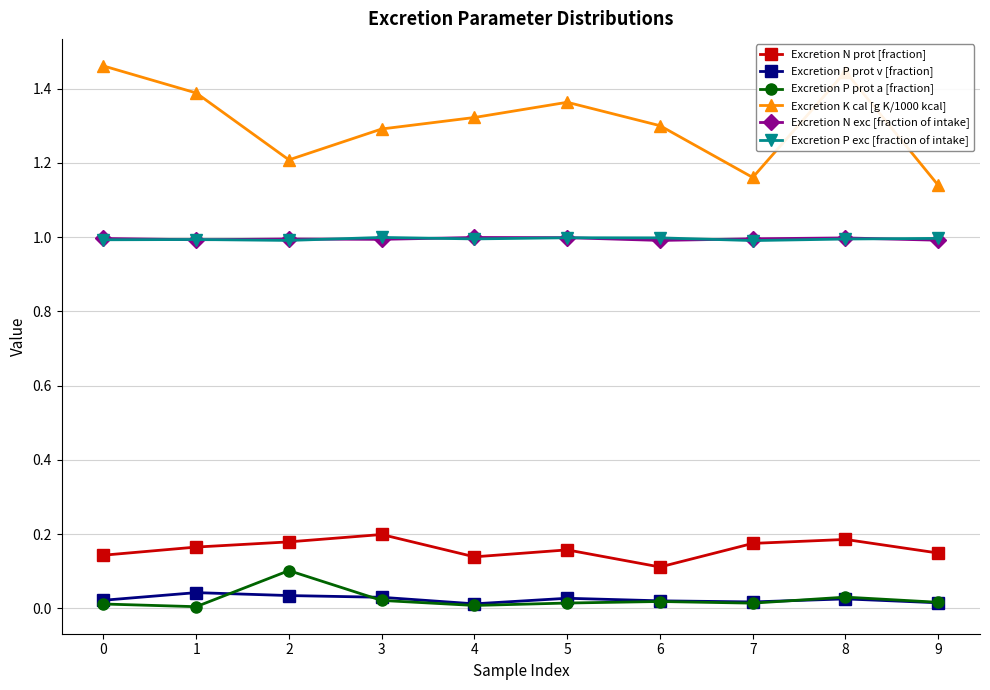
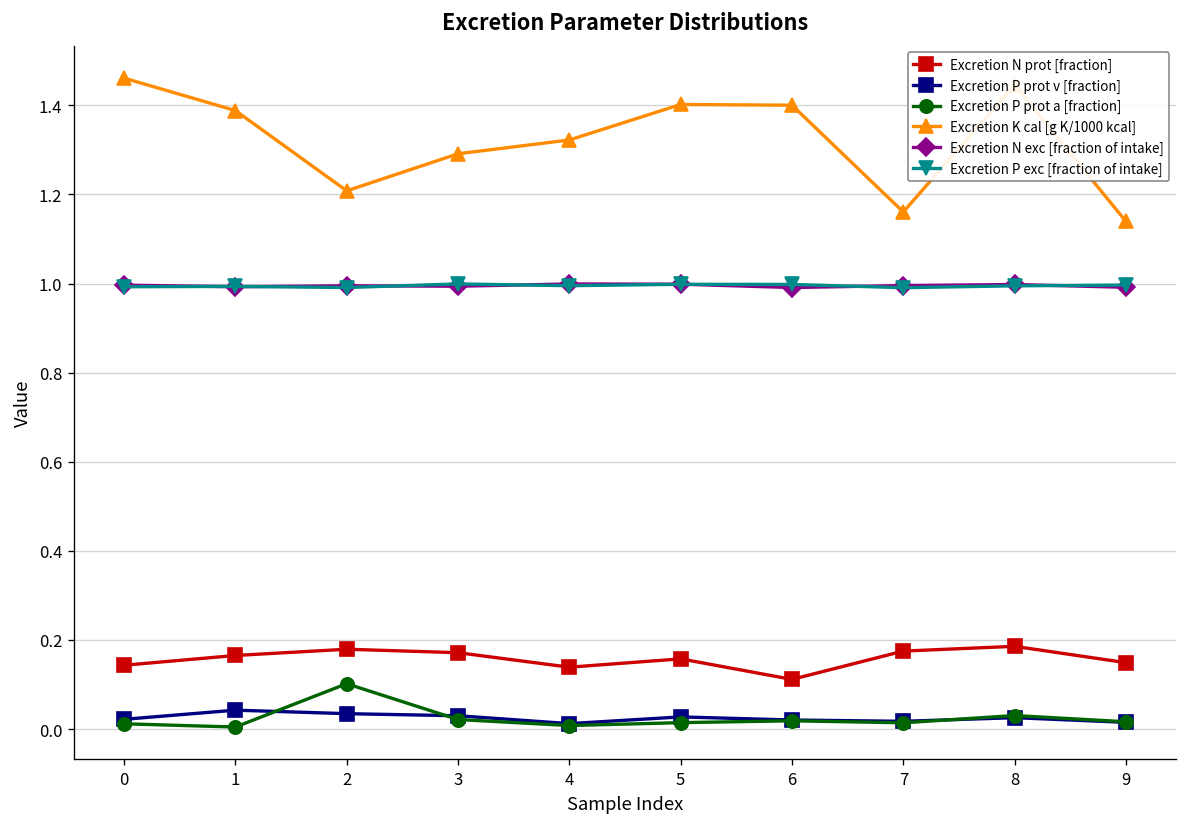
  {
    "Excretion N prot [fraction]": {
      "0": 0.14,
      "1": 0.17,
      "2": 0.18,
-     "3": 0.20,
+     "3": 0.17,
      "4": 0.14,
      "5": 0.16,
      "6": 0.11,
      "7": 0.18,
      "8": 0.19,
      "9": 0.15
    },
    "Excretion P prot v [fraction]": {
      "0": 0.02,
      "1": 0.04,
      "2": 0.03,
      "3": 0.03,
      "5": 0.03
    },
    "Excretion P prot a [fraction]": {
      "0": 0.01,
      "1": 0.00,
      "2": 0.10,
      "3": 0.02,
      "5": 0.01
    },
    "Excretion K cal [g K/1000 kcal]": {
      "0": 1.46,
      "1": 1.39,
      "2": 1.21,
      "3": 1.29,
      "4": 1.32,
-     "5": 1.36,
-     "6": 1.30,
+     "5": 1.40,
+     "6": 1.40,
      "7": 1.16,
      "9": 1.14
    }
  }
